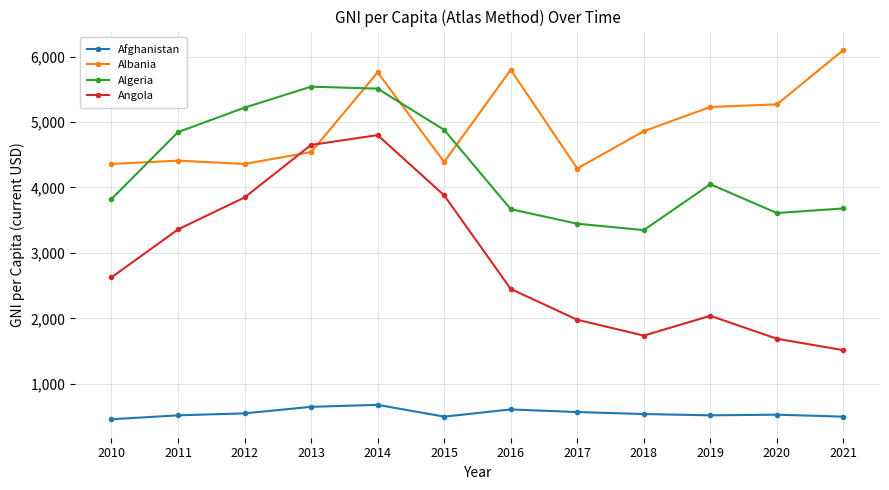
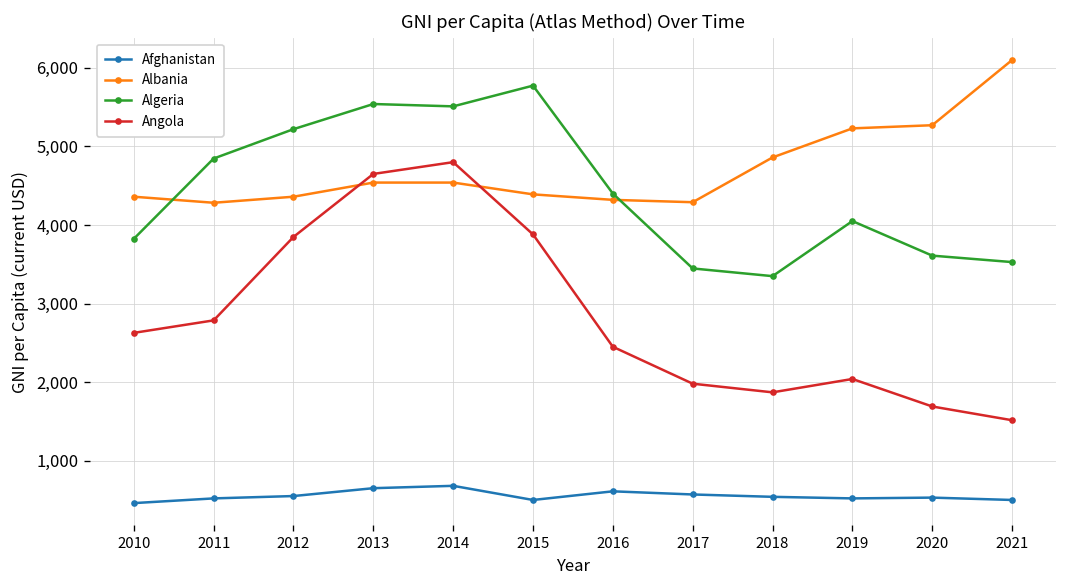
  {
    "Afghanistan": {
      "2010": "500",
      "2011": "500",
      "2012": "600",
      "2013": "700",
      "2014": "700",
      "2015": "500",
      "2016": "600",
      "2017": "600",
      "2018": "500",
      "2019": "500",
      "2020": "500",
      "2021": "500"
    },
    "Albania": {
      "2010": "4,400",
-     "2011": "4,400",
+     "2011": "4,300",
      "2012": "4,400",
      "2013": "4,500",
-     "2014": "5,800",
+     "2014": "4,500",
      "2015": "4,400",
-     "2016": "5,800",
+     "2016": "4,300",
      "2017": "4,300",
      "2018": "4,900",
      "2019": "5,200",
      "2020": "5,300",
      "2021": "6,100"
    },
    "Algeria": {
      "2010": "3,800",
      "2011": "4,800",
      "2012": "5,200",
      "2013": "5,500",
      "2014": "5,500",
-     "2015": "4,900",
-     "2016": "3,700",
+     "2015": "5,800",
+     "2016": "4,400",
      "2017": "3,400",
      "2018": "3,300",
      "2019": "4,100",
      "2020": "3,600",
-     "2021": "3,700"
+     "2021": "3,500"
    },
    "Angola": {
      "2010": "2,600",
-     "2011": "3,400",
+     "2011": "2,800",
      "2012": "3,800",
      "2013": "4,700",
      "2014": "4,800",
      "2015": "3,900",
      "2016": "2,500",
      "2017": "2,000",
-     "2018": "1,700",
+     "2018": "1,900",
      "2019": "2,000",
      "2020": "1,700",
      "2021": "1,500"
    }
  }
